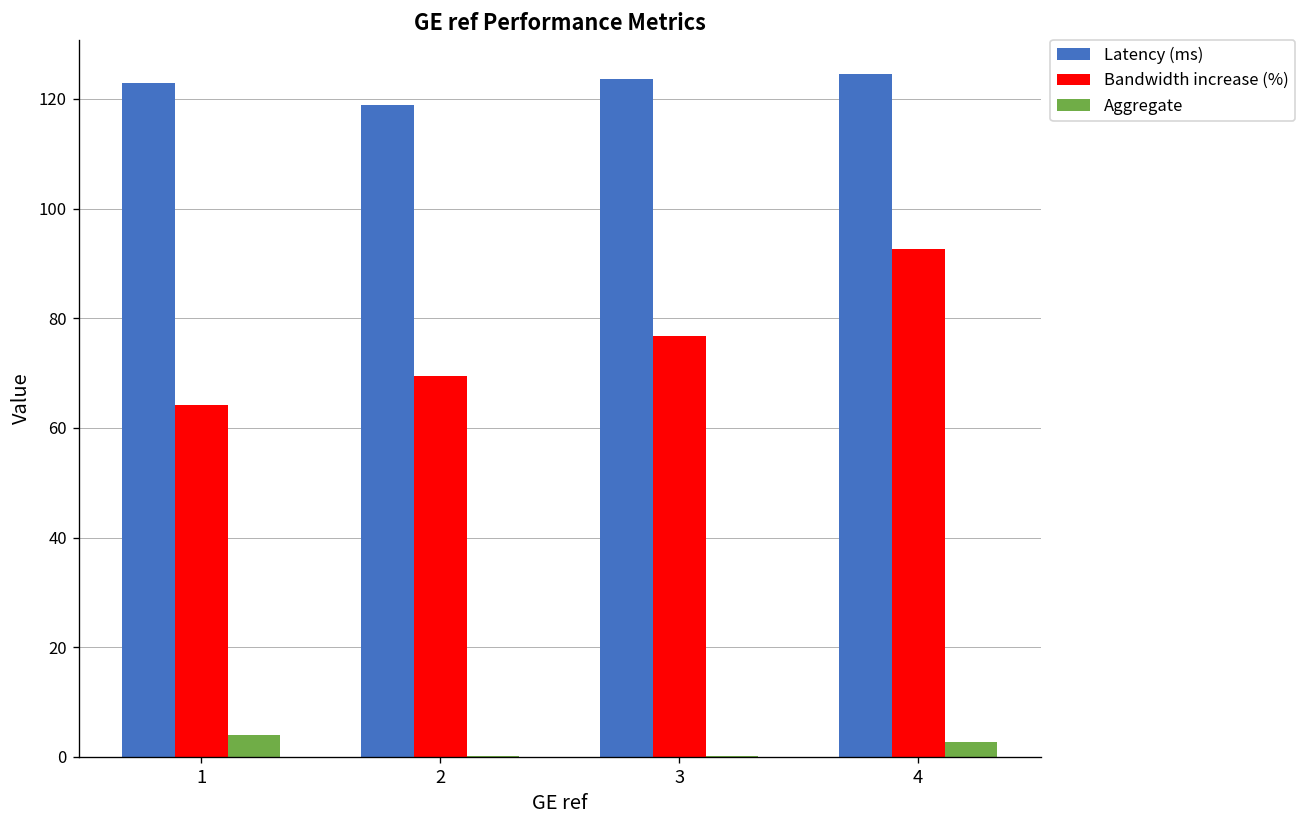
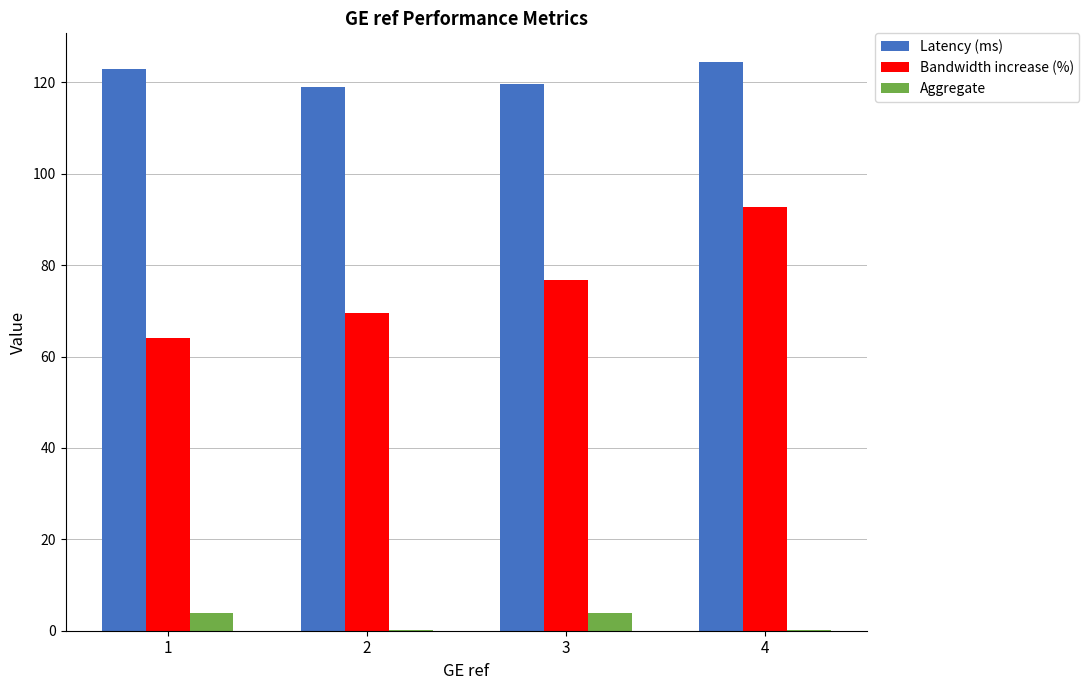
  {
    "Latency (ms)": {
      "1": 123,
      "2": 119,
-     "3": 124,
+     "3": 120,
      "4": 125
    },
    "Bandwidth increase (%)": {
      "1": 64,
      "2": 69,
      "3": 77,
      "4": 93
    },
    "Aggregate": {
      "1": 4,
-     "3": 0,
-     "4": 3
+     "3": 4,
+     "4": 0
    }
  }
